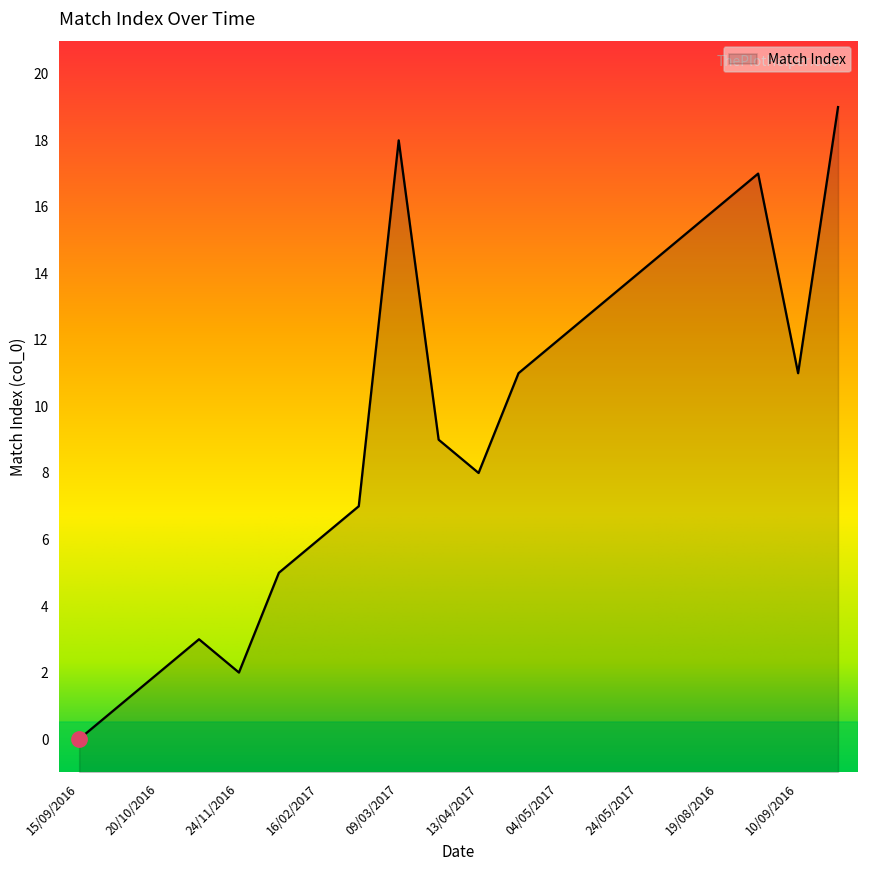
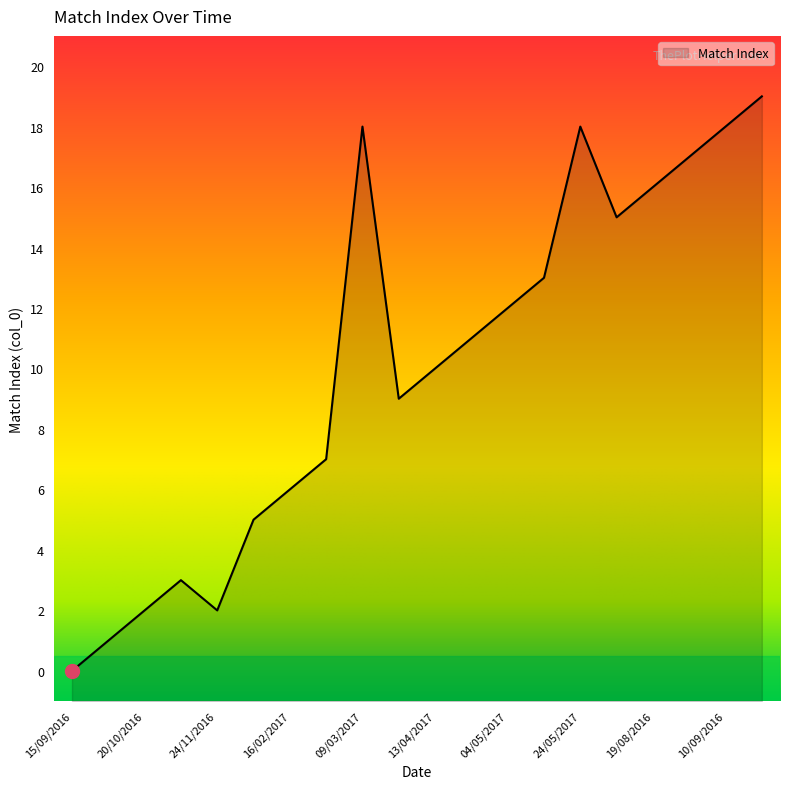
  {
    "Match Index": {
      "20/10/2016": 2,
      "24/11/2016": 2,
      "16/02/2017": 6,
      "09/03/2017": 18,
-     "13/04/2017": 8,
+     "13/04/2017": 10,
      "04/05/2017": 12,
-     "24/05/2017": 14,
+     "24/05/2017": 18,
      "19/08/2016": 16,
-     "10/09/2016": 11
+     "10/09/2016": 18
    }
  }
